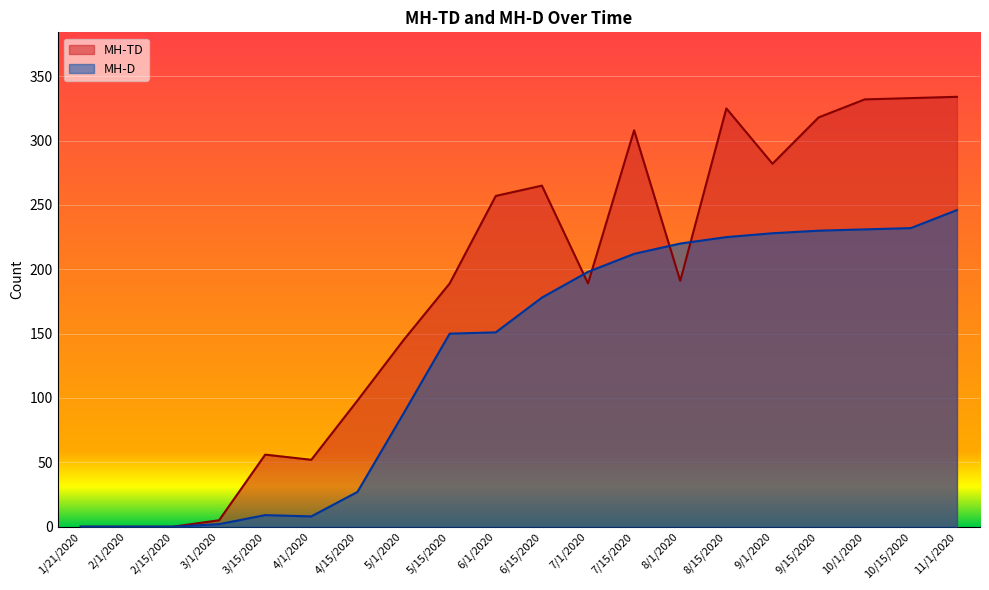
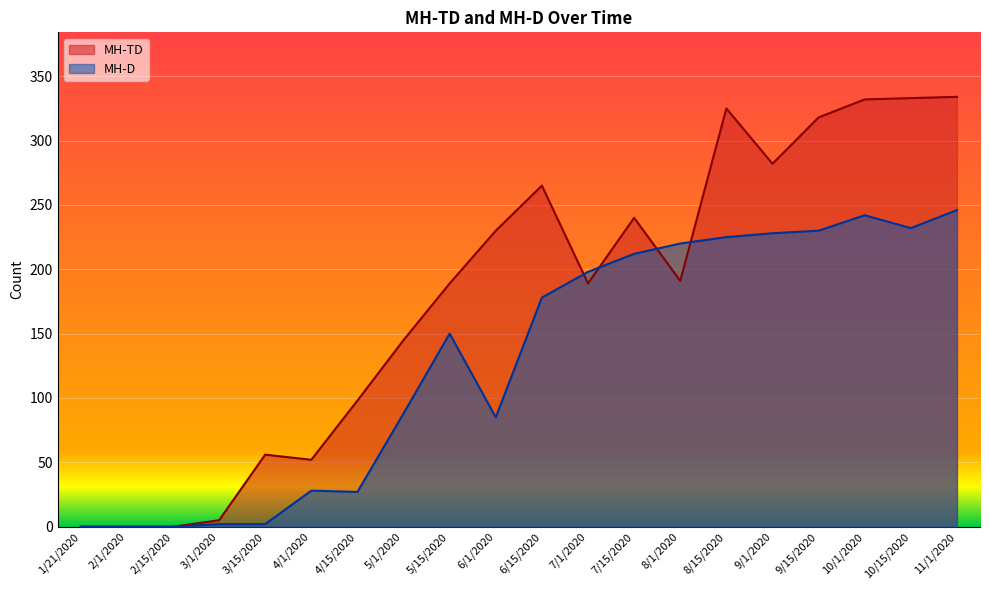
  {
    "MH-TD": {
      "3/1/2020": 5,
      "3/15/2020": 56,
      "4/1/2020": 52,
      "4/15/2020": 98,
      "5/1/2020": 145,
      "5/15/2020": 189,
-     "6/1/2020": 257,
+     "6/1/2020": 230,
      "6/15/2020": 265,
      "7/1/2020": 189,
-     "7/15/2020": 308,
+     "7/15/2020": 240,
      "8/1/2020": 191,
      "8/15/2020": 325,
      "9/1/2020": 282,
      "9/15/2020": 318,
      "10/1/2020": 332,
      "10/15/2020": 333,
      "11/1/2020": 334
    },
    "MH-D": {
      "3/1/2020": 2,
-     "3/15/2020": 9,
-     "4/1/2020": 8,
+     "3/15/2020": 2,
+     "4/1/2020": 28,
      "4/15/2020": 27,
      "5/1/2020": 88,
      "5/15/2020": 150,
-     "6/1/2020": 151,
+     "6/1/2020": 85,
      "6/15/2020": 178,
      "7/1/2020": 198,
      "7/15/2020": 212,
      "8/1/2020": 220,
      "8/15/2020": 225,
      "9/1/2020": 228,
      "9/15/2020": 230,
-     "10/1/2020": 231,
+     "10/1/2020": 242,
      "10/15/2020": 232,
      "11/1/2020": 246
    }
  }
